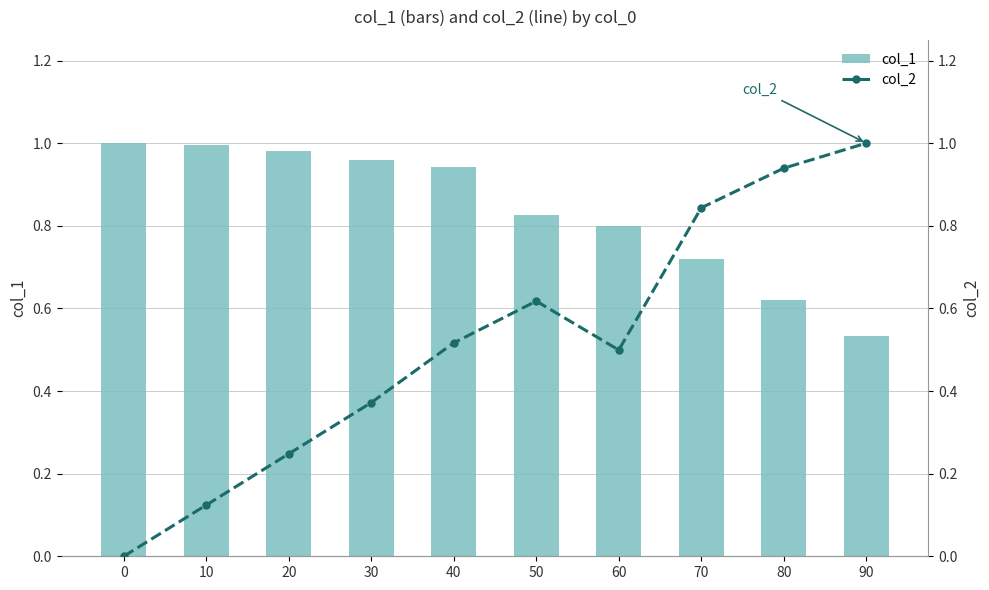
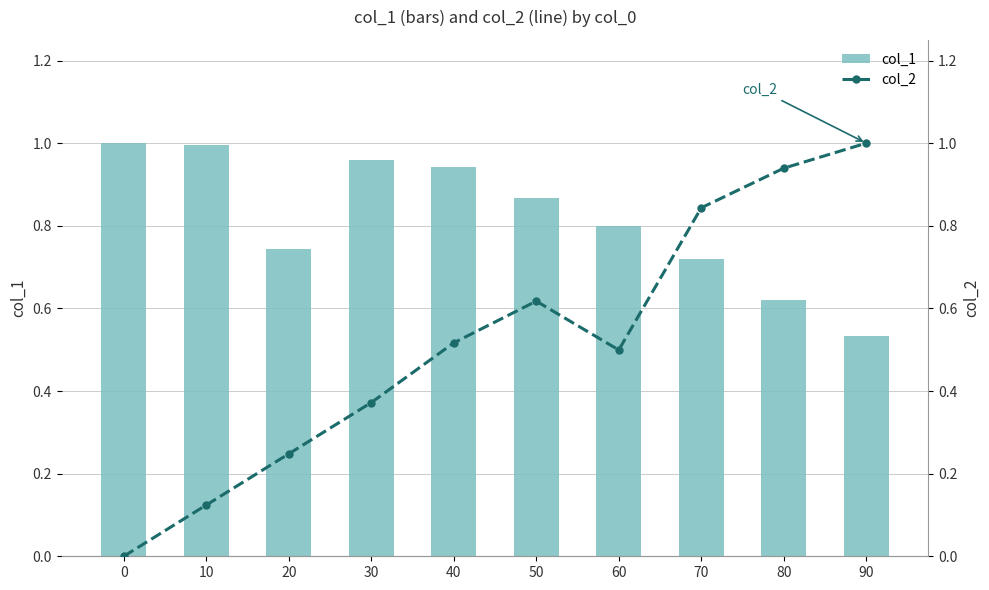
  {
    "col_1": {
      "0": 1.00,
      "10": 1.00,
-     "20": 0.98,
+     "20": 0.74,
      "30": 0.96,
      "40": 0.94,
-     "50": 0.83,
+     "50": 0.87,
      "60": 0.80,
      "70": 0.72,
      "80": 0.62,
      "90": 0.53
    },
    "col_2": {
      "0": 0.00,
      "10": 0.12,
      "20": 0.25,
      "30": 0.37,
      "40": 0.52,
      "50": 0.62,
      "60": 0.50,
      "70": 0.84,
      "80": 0.94
    }
  }
